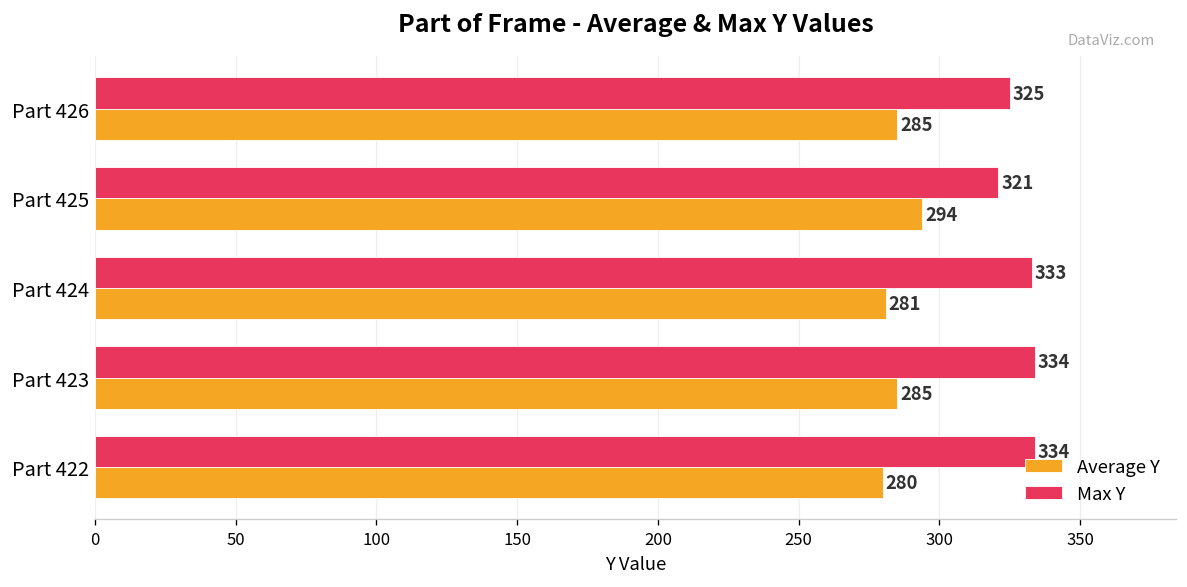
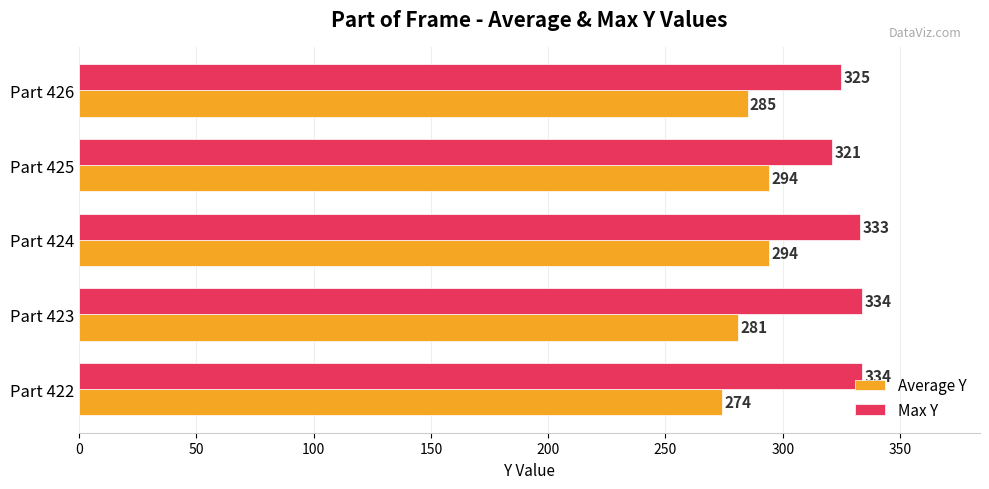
  {
    "Average Y": {
      "Part 426": 285,
      "Part 425": 294,
-     "Part 424": 281,
-     "Part 423": 285,
-     "Part 422": 280
+     "Part 424": 294,
+     "Part 423": 281,
+     "Part 422": 274
    },
    "Max Y": {
      "Part 426": 325,
      "Part 425": 321,
      "Part 424": 333,
      "Part 423": 334,
      "Part 422": 334
    }
  }
